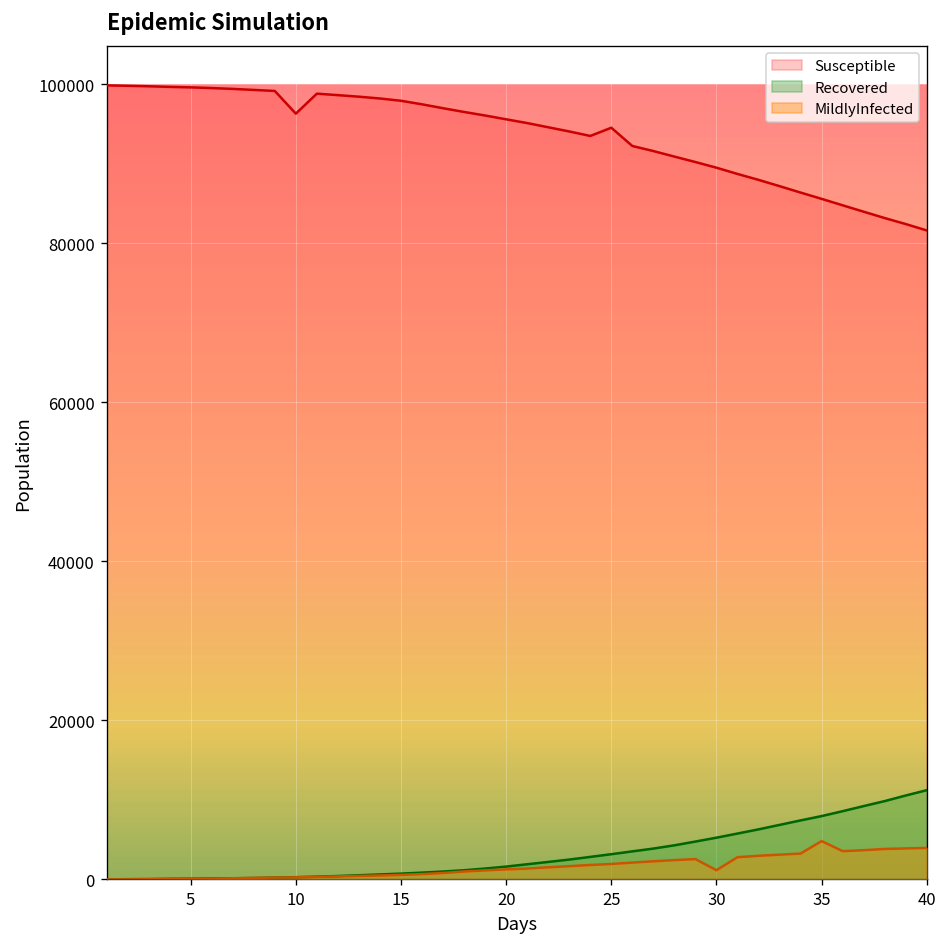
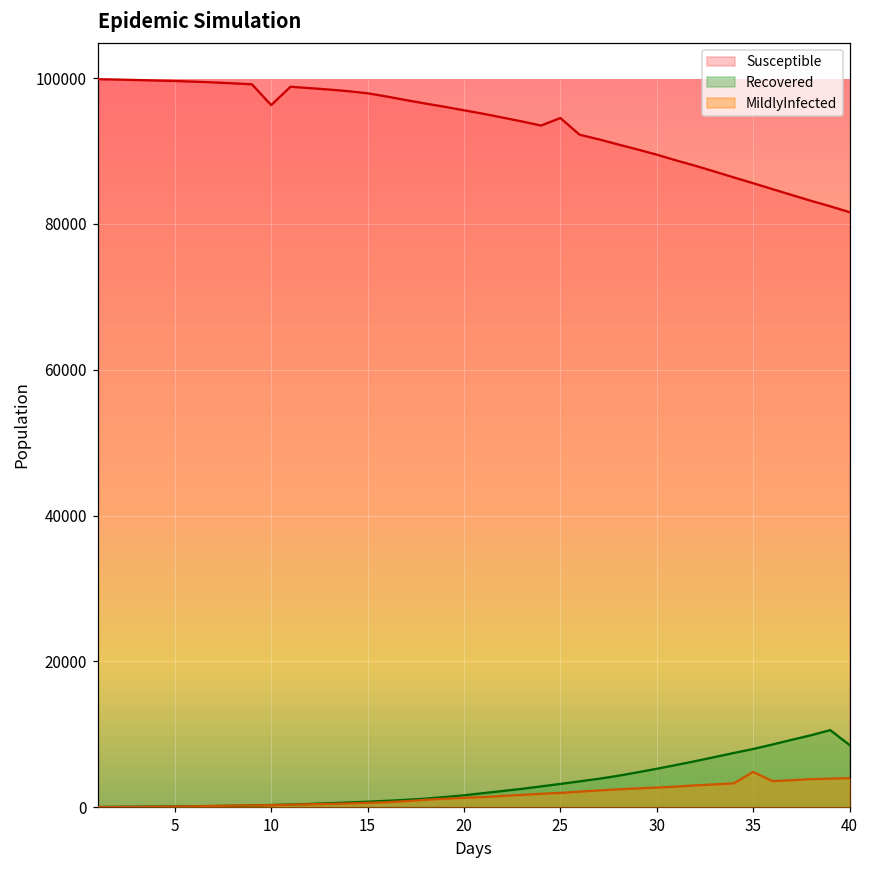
  {
    "Susceptible": {
      "5": 100000,
      "10": 96000,
      "15": 98000,
      "20": 96000,
      "25": 95000,
      "30": 90000,
      "35": 86000,
      "40": 82000
    },
    "Recovered": {
      "25": 3000,
      "30": 5000,
      "35": 8000,
-     "40": 11000
+     "40": 9000
    },
    "MildlyInfected": {
      "25": 2000,
-     "30": 1000,
+     "30": 3000,
      "35": 5000,
      "40": 4000
    }
  }
